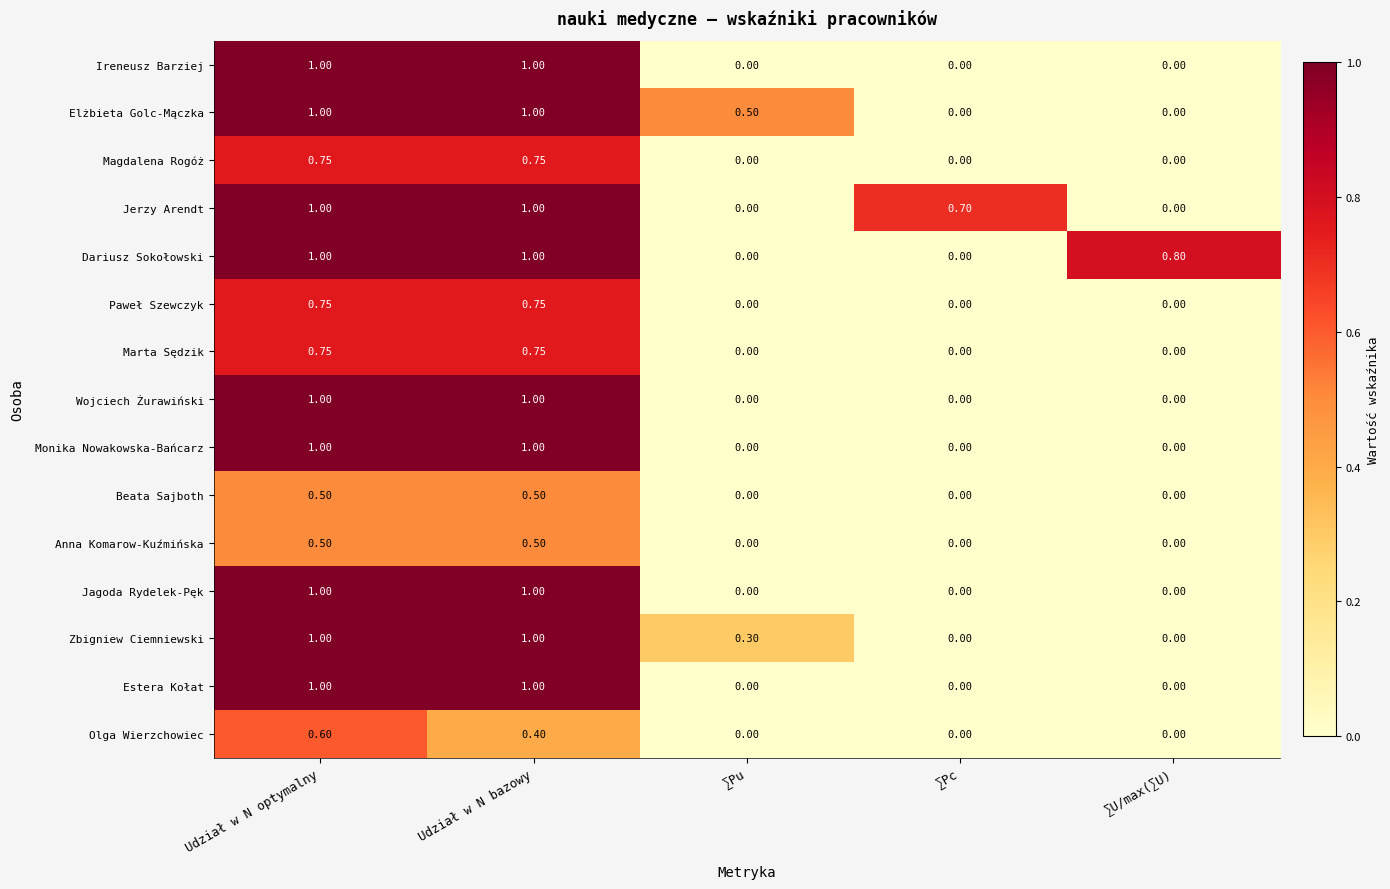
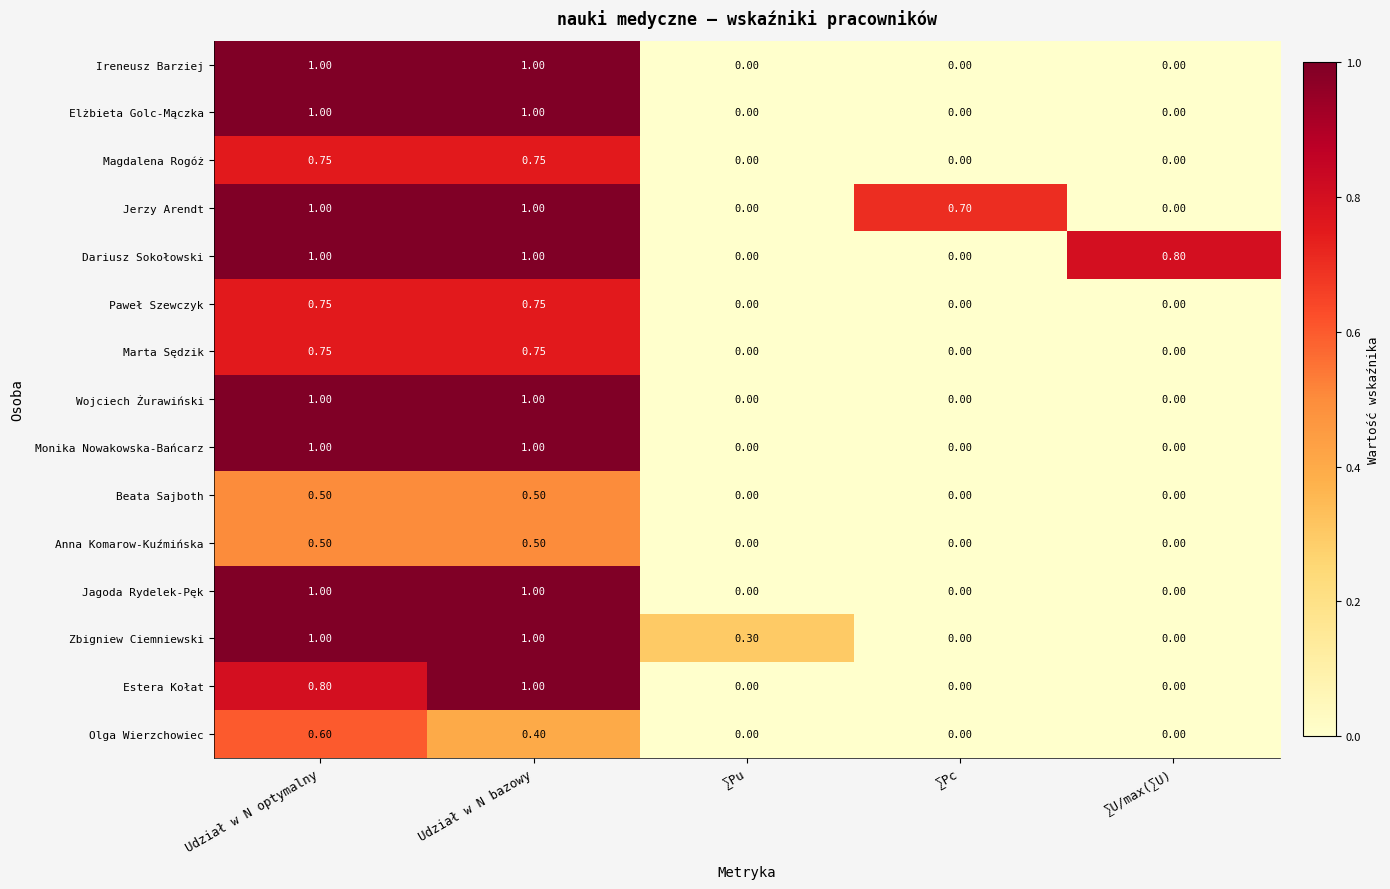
  {
    "Ireneusz Barziej": {
      "Udział w N optymalny": 1.00,
      "Udział w N bazowy": 1.00,
      "∑Pu": 0.00,
      "∑Pc": 0.00,
      "∑U/max(∑U)": 0.00
    },
    "Elżbieta Golc-Mączka": {
      "Udział w N optymalny": 1.00,
      "Udział w N bazowy": 1.00,
-     "∑Pu": 0.50,
+     "∑Pu": 0.00,
      "∑Pc": 0.00,
      "∑U/max(∑U)": 0.00
    },
    "Magdalena Rogóż": {
      "Udział w N optymalny": 0.75,
      "Udział w N bazowy": 0.75,
      "∑Pu": 0.00,
      "∑Pc": 0.00,
      "∑U/max(∑U)": 0.00
    },
    "Jerzy Arendt": {
      "Udział w N optymalny": 1.00,
      "Udział w N bazowy": 1.00,
      "∑Pu": 0.00,
      "∑Pc": 0.70,
      "∑U/max(∑U)": 0.00
    },
    "Dariusz Sokołowski": {
      "Udział w N optymalny": 1.00,
      "Udział w N bazowy": 1.00,
      "∑Pu": 0.00,
      "∑Pc": 0.00,
      "∑U/max(∑U)": 0.80
    },
    "Paweł Szewczyk": {
      "Udział w N optymalny": 0.75,
      "Udział w N bazowy": 0.75,
      "∑Pu": 0.00,
      "∑Pc": 0.00,
      "∑U/max(∑U)": 0.00
    },
    "Marta Sędzik": {
      "Udział w N optymalny": 0.75,
      "Udział w N bazowy": 0.75,
      "∑Pu": 0.00,
      "∑Pc": 0.00,
      "∑U/max(∑U)": 0.00
    },
    "Wojciech Żurawiński": {
      "Udział w N optymalny": 1.00,
      "Udział w N bazowy": 1.00,
      "∑Pu": 0.00,
      "∑Pc": 0.00,
      "∑U/max(∑U)": 0.00
    },
    "Monika Nowakowska-Bańcarz": {
      "Udział w N optymalny": 1.00,
      "Udział w N bazowy": 1.00,
      "∑Pu": 0.00,
      "∑Pc": 0.00,
      "∑U/max(∑U)": 0.00
    },
    "Beata Sajboth": {
      "Udział w N optymalny": 0.50,
      "Udział w N bazowy": 0.50,
      "∑Pu": 0.00,
      "∑Pc": 0.00,
      "∑U/max(∑U)": 0.00
    },
    "Anna Komarow-Kuźmińska": {
      "Udział w N optymalny": 0.50,
      "Udział w N bazowy": 0.50,
      "∑Pu": 0.00,
      "∑Pc": 0.00,
      "∑U/max(∑U)": 0.00
    },
    "Jagoda Rydelek-Pęk": {
      "Udział w N optymalny": 1.00,
      "Udział w N bazowy": 1.00,
      "∑Pu": 0.00,
      "∑Pc": 0.00,
      "∑U/max(∑U)": 0.00
    },
    "Zbigniew Ciemniewski": {
      "Udział w N optymalny": 1.00,
      "Udział w N bazowy": 1.00,
      "∑Pu": 0.30,
      "∑Pc": 0.00,
      "∑U/max(∑U)": 0.00
    },
    "Estera Kołat": {
-     "Udział w N optymalny": 1.00,
+     "Udział w N optymalny": 0.80,
      "Udział w N bazowy": 1.00,
      "∑Pu": 0.00,
      "∑Pc": 0.00,
      "∑U/max(∑U)": 0.00
    },
    "Olga Wierzchowiec": {
      "Udział w N optymalny": 0.60,
      "Udział w N bazowy": 0.40,
      "∑Pu": 0.00,
      "∑Pc": 0.00,
      "∑U/max(∑U)": 0.00
    }
  }
